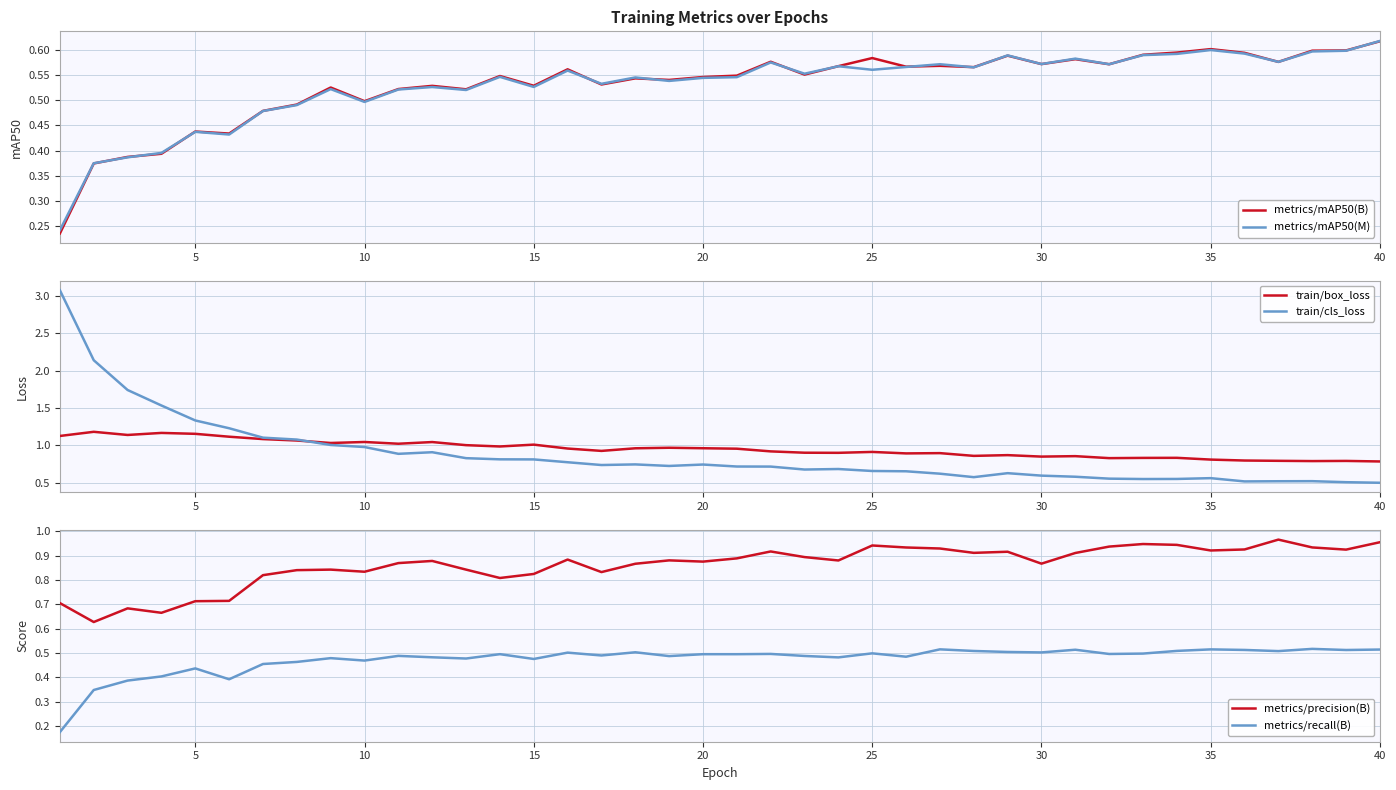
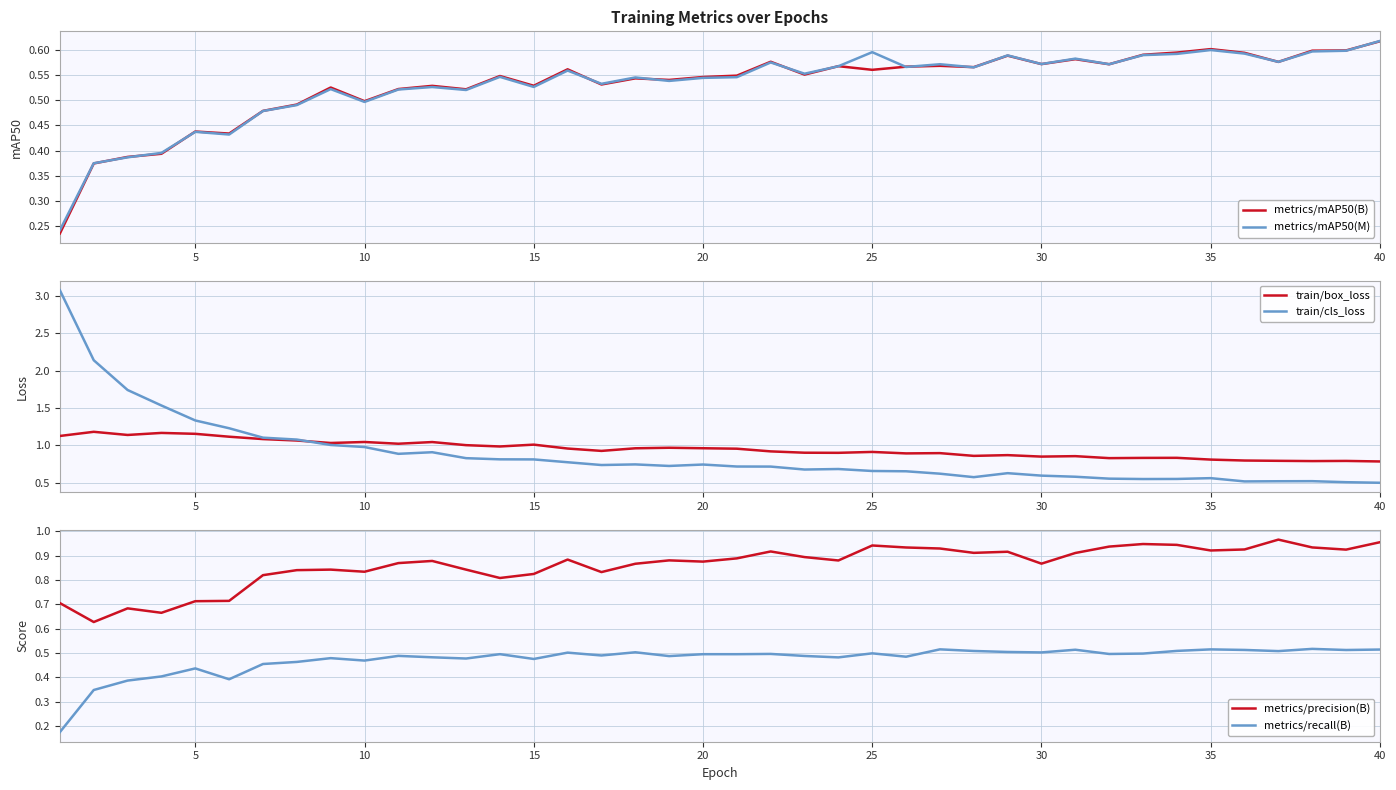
  {
    "Training Metrics over Epochs": {
      "metrics/mAP50(B)": {
-       "25": 0.58
+       "25": 0.56
      },
      "metrics/mAP50(M)": {
-       "25": 0.56
+       "25": 0.59
      }
    }
  }
